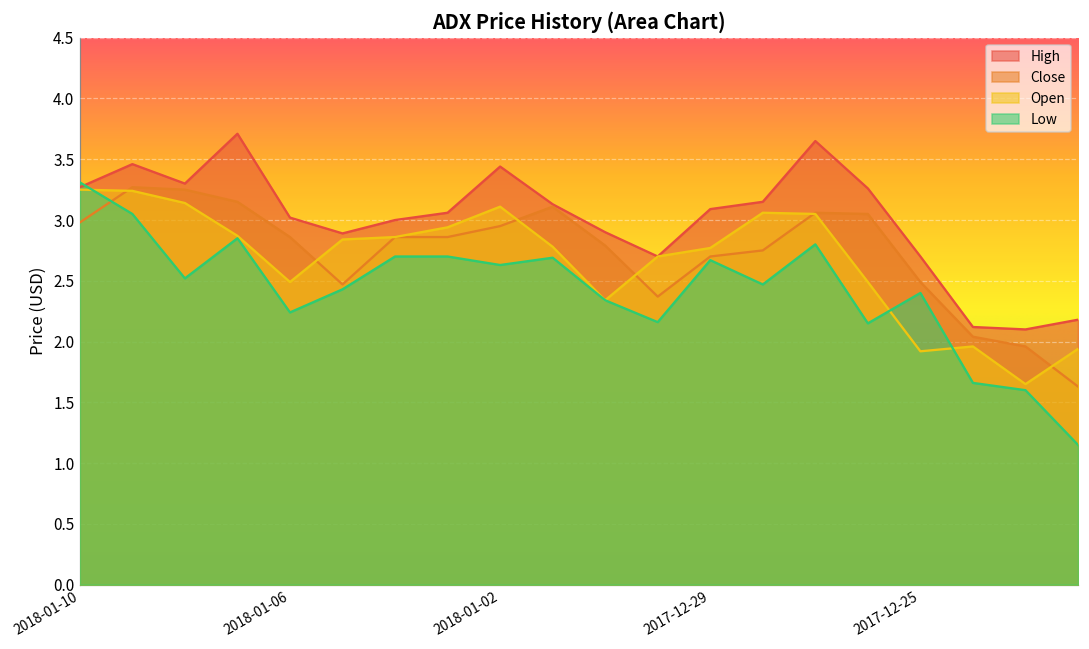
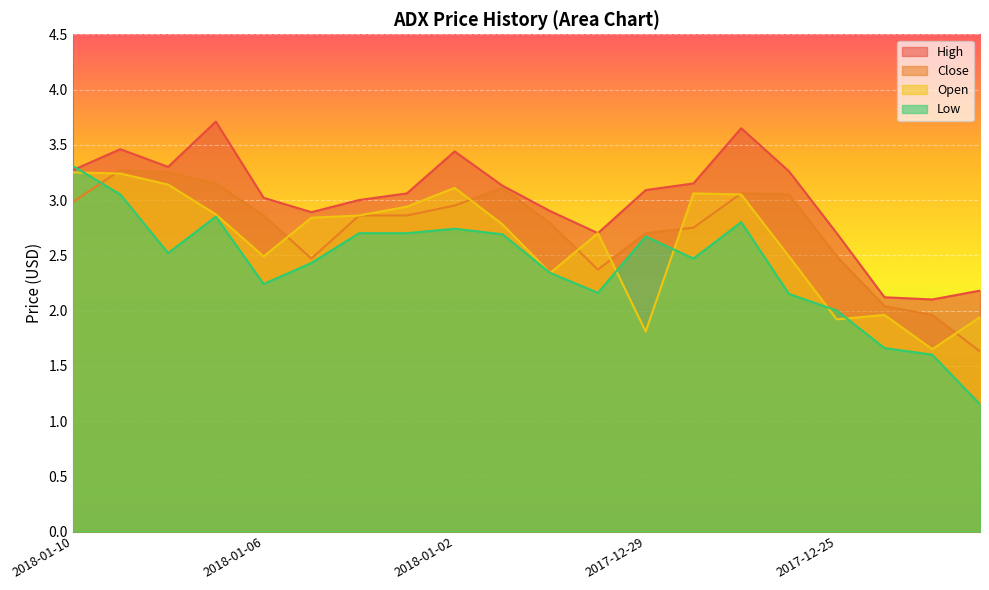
  {
    "Open": {
      "2018-01-06": 2.49,
      "2018-01-02": 3.11,
-     "2017-12-29": 2.77,
+     "2017-12-29": 1.81,
      "2017-12-25": 1.92
    },
    "Low": {
      "2018-01-10": 3.31,
      "2018-01-06": 2.24,
-     "2018-01-02": 2.63,
+     "2018-01-02": 2.74,
      "2017-12-29": 2.67,
-     "2017-12-25": 2.4
+     "2017-12-25": 2.0
    }
  }
